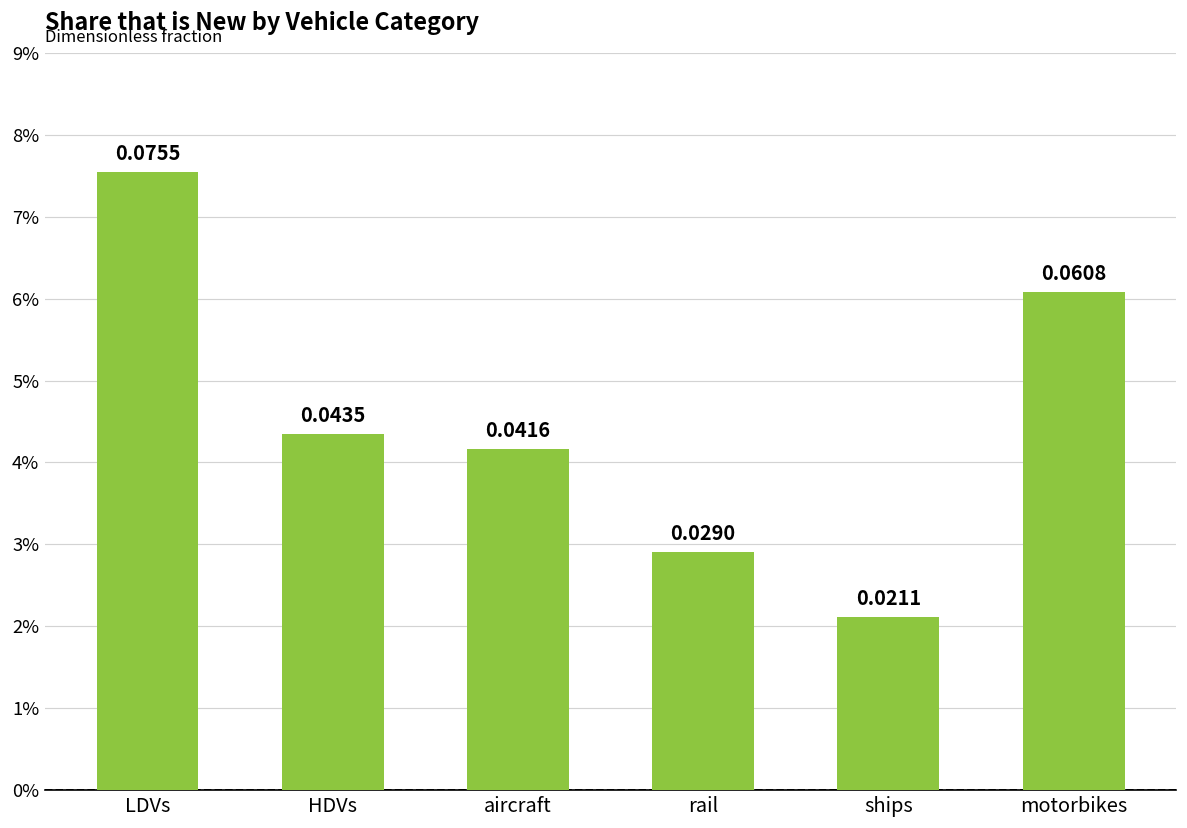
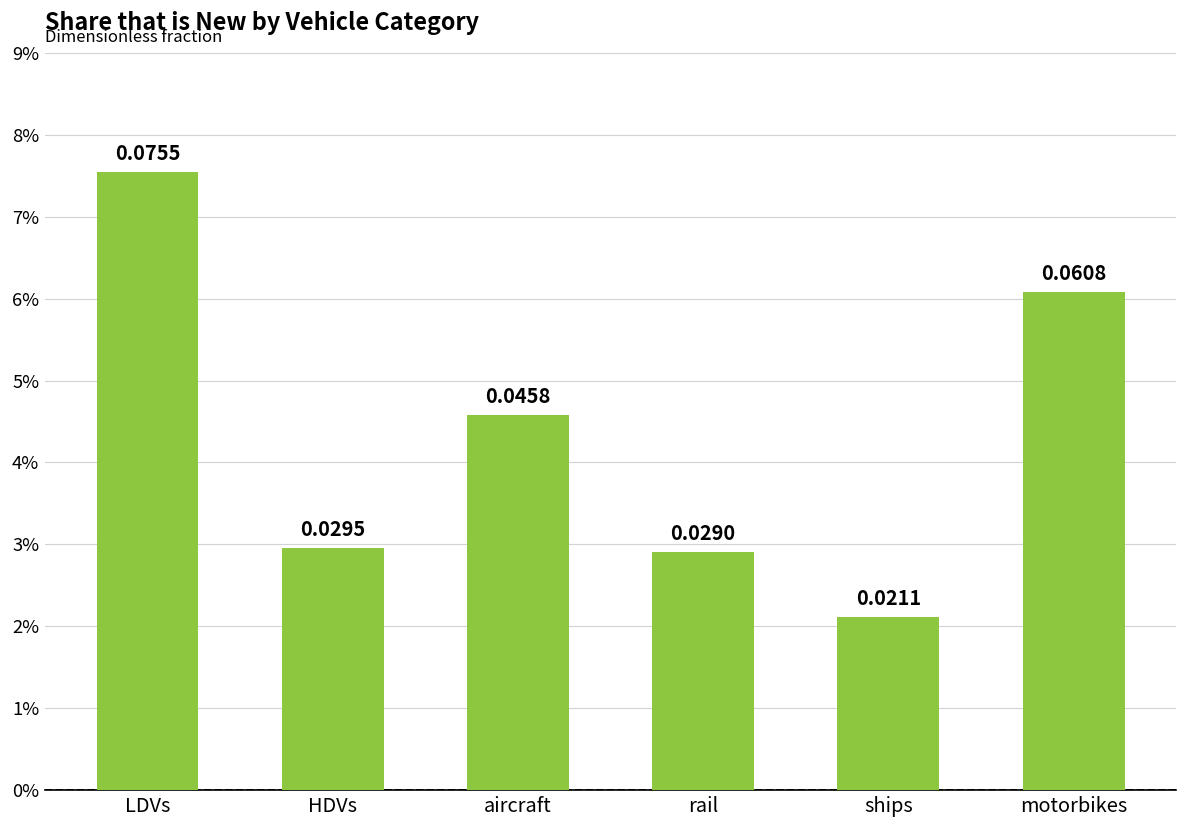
  {
    "LDVs": 0.0755,
-   "HDVs": 0.0435,
-   "aircraft": 0.0416,
+   "HDVs": 0.0295,
+   "aircraft": 0.0458,
    "rail": 0.0290,
    "ships": 0.0211,
    "motorbikes": 0.0608
  }
